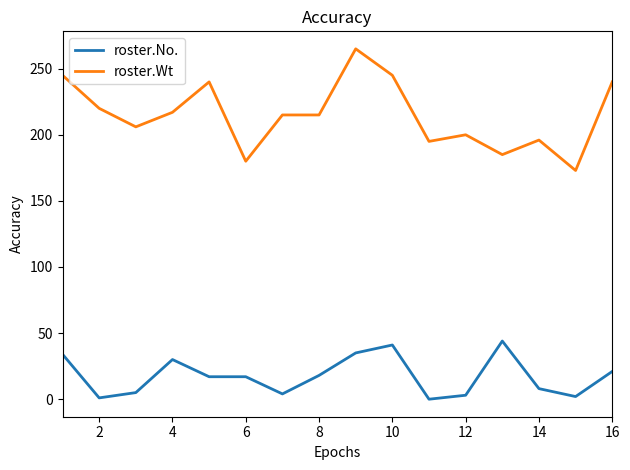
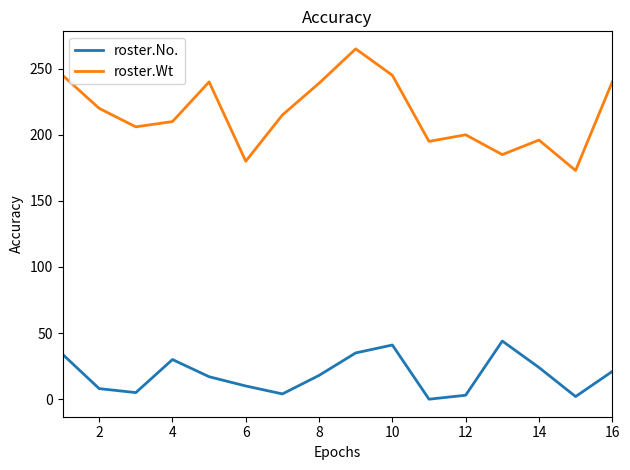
  {
    "roster.No.": {
-     "2": 1,
+     "2": 8,
      "4": 30,
-     "6": 17,
+     "6": 10,
      "8": 18,
      "10": 41,
      "12": 3,
-     "14": 8,
+     "14": 24,
      "16": 21
    },
    "roster.Wt": {
      "2": 220,
-     "4": 217,
+     "4": 210,
      "6": 180,
-     "8": 215,
+     "8": 239,
      "10": 245,
      "12": 200,
      "14": 196,
      "16": 240
    }
  }
